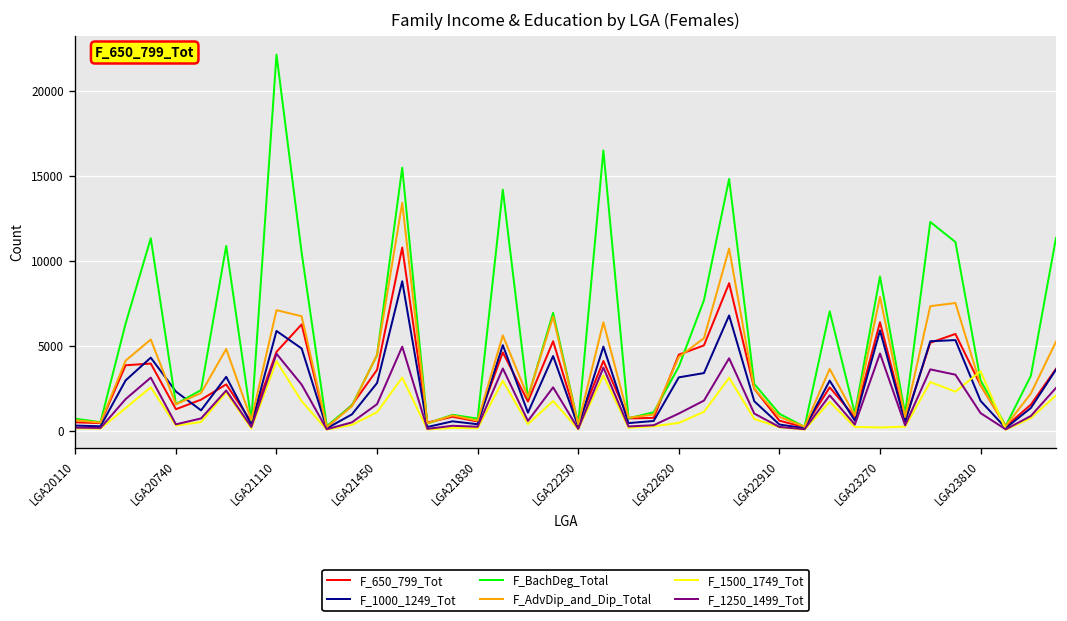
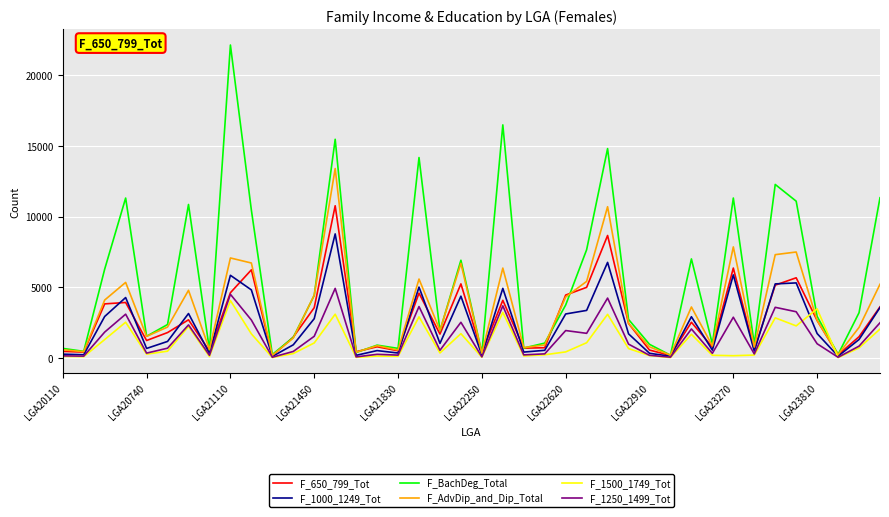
  {
    "F_650_799_Tot": {
      "LGA20740": 1300,
      "LGA21450": 3600,
      "LGA22910": 600,
      "LGA23270": 6400
    },
    "F_1000_1249_Tot": {
-     "LGA20740": 2300,
+     "LGA20740": 700,
      "LGA21110": 5900,
      "LGA21450": 2800,
      "LGA22620": 3100,
      "LGA23270": 5900,
      "LGA23810": 1700
    },
    "F_BachDeg_Total": {
      "LGA21110": 22100,
      "LGA22620": 3800,
      "LGA22910": 1000,
-     "LGA23270": 9100,
+     "LGA23270": 11300,
      "LGA23810": 3000
    },
    "F_AdvDip_and_Dip_Total": {
      "LGA21110": 7100,
      "LGA22910": 800,
      "LGA23270": 7900
    },
    "F_1500_1749_Tot": {
      "LGA21110": 4100,
      "LGA21450": 1100,
      "LGA22620": 500,
      "LGA23270": 200,
      "LGA23810": 3500
    },
    "F_1250_1499_Tot": {
      "LGA21450": 1600,
-     "LGA22620": 1000,
-     "LGA23270": 4500,
+     "LGA22620": 2000,
+     "LGA23270": 2900,
      "LGA23810": 1000
    }
  }
